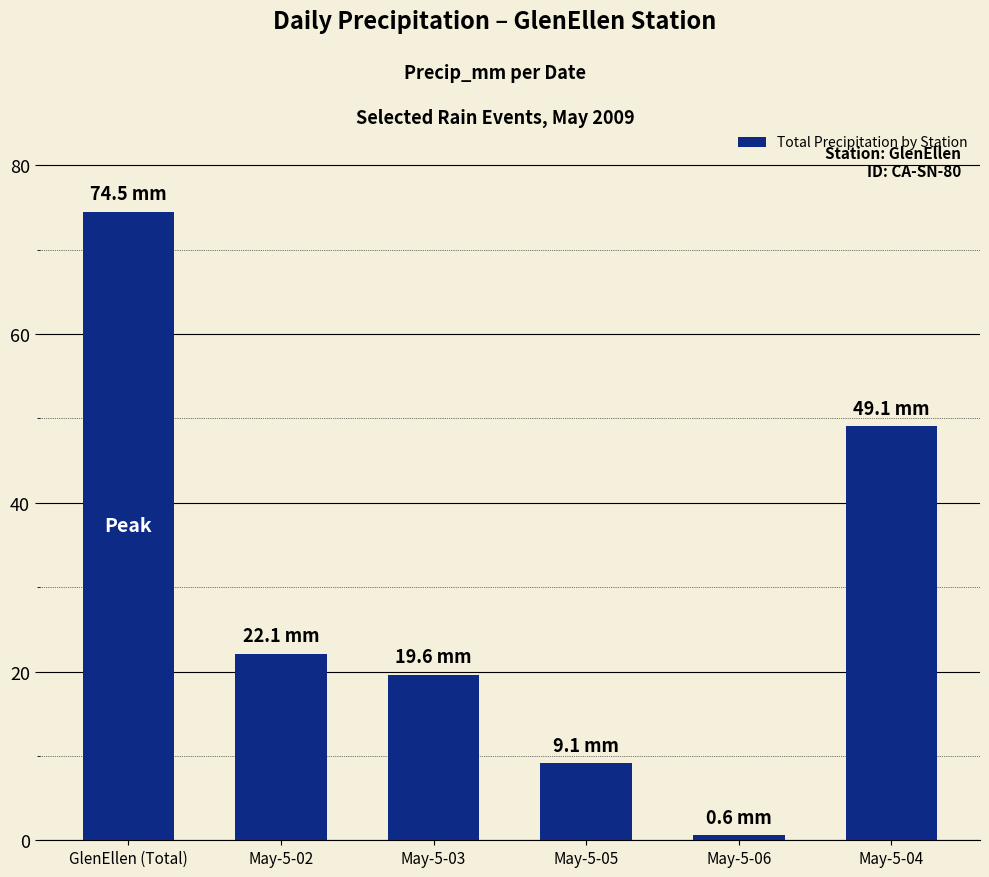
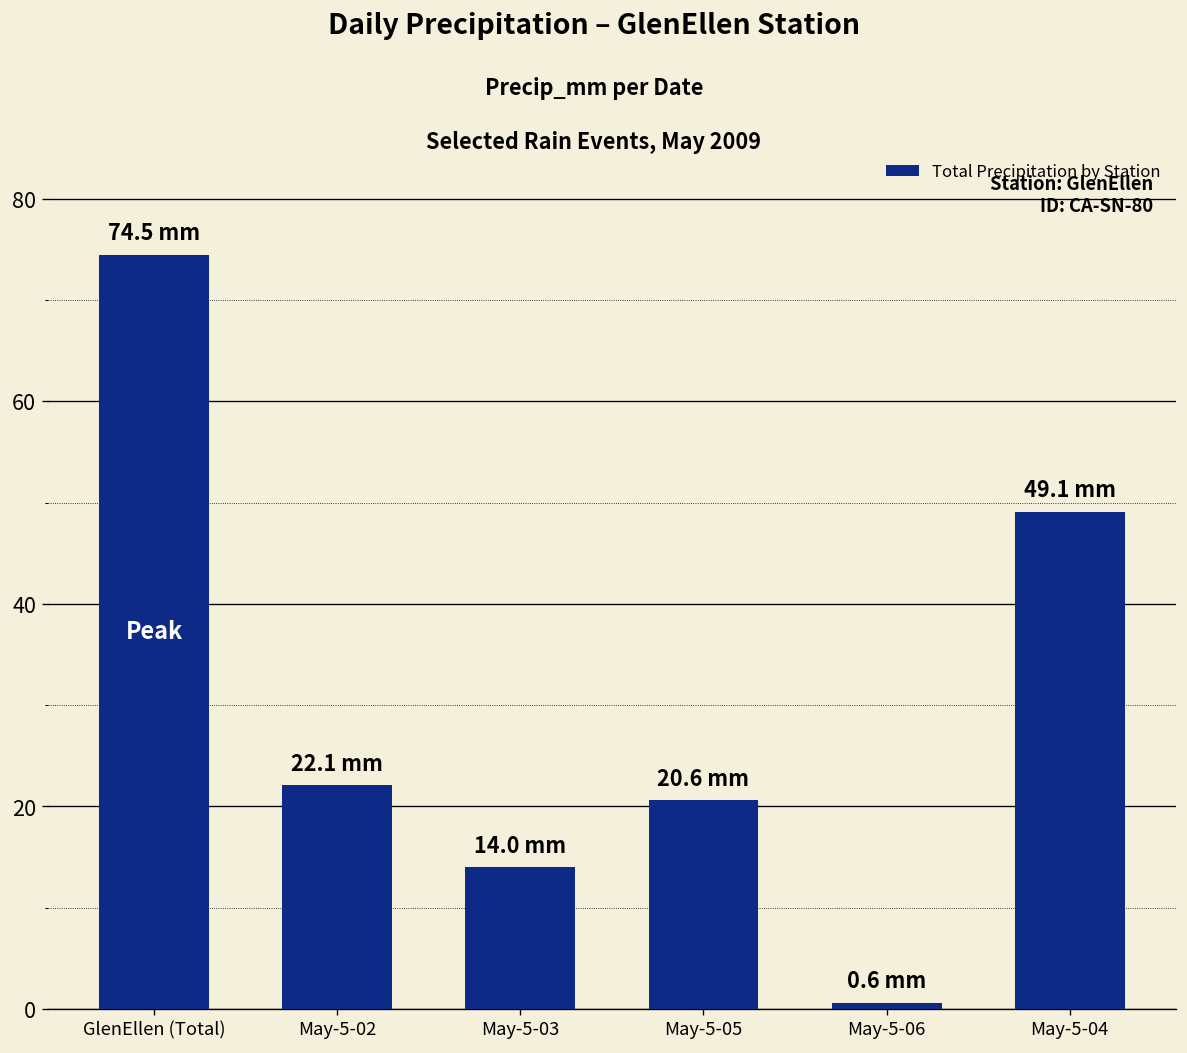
  {
    "GlenEllen (Total)": 74.5,
    "May-5-02": 22.1,
-   "May-5-03": 19.6,
-   "May-5-05": 9.1,
+   "May-5-03": 14.0,
+   "May-5-05": 20.6,
    "May-5-06": 0.6,
    "May-5-04": 49.1
  }
